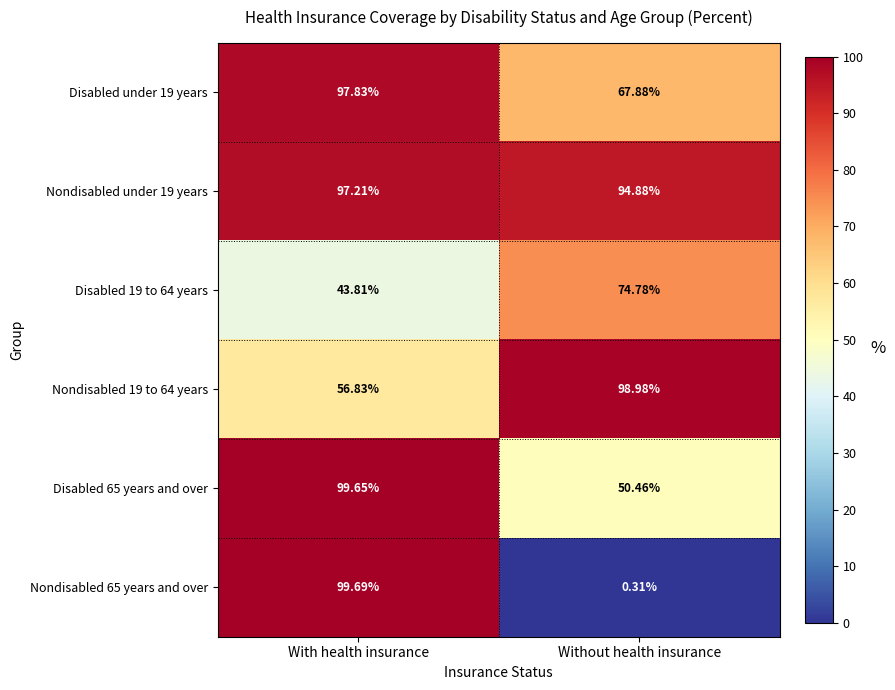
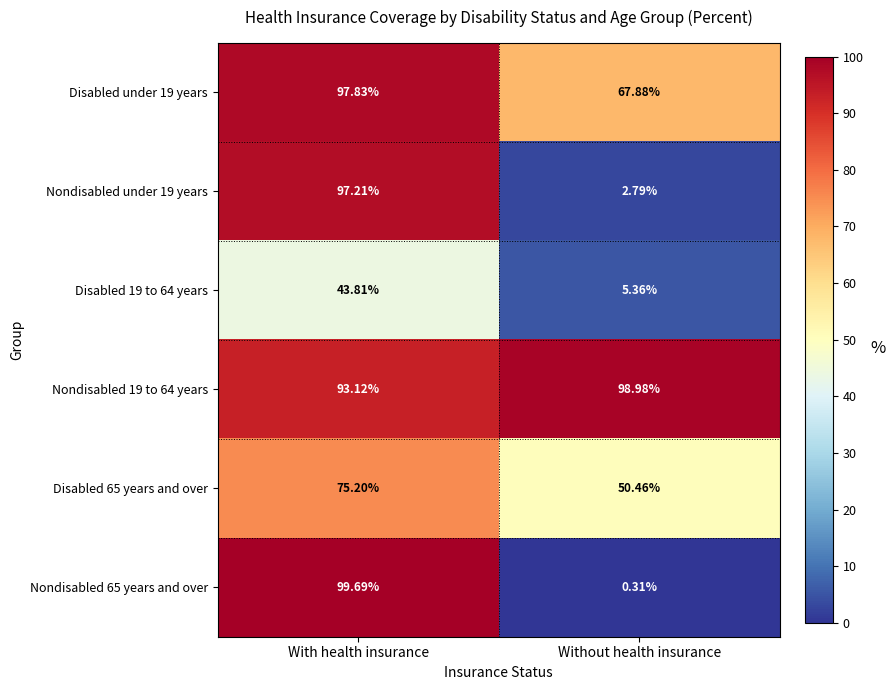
  {
    "Disabled under 19 years": {
      "With health insurance": "97.83%",
      "Without health insurance": "67.88%"
    },
    "Nondisabled under 19 years": {
      "With health insurance": "97.21%",
-     "Without health insurance": "94.88%"
+     "Without health insurance": "2.79%"
    },
    "Disabled 19 to 64 years": {
      "With health insurance": "43.81%",
-     "Without health insurance": "74.78%"
+     "Without health insurance": "5.36%"
    },
    "Nondisabled 19 to 64 years": {
-     "With health insurance": "56.83%",
+     "With health insurance": "93.12%",
      "Without health insurance": "98.98%"
    },
    "Disabled 65 years and over": {
-     "With health insurance": "99.65%",
+     "With health insurance": "75.20%",
      "Without health insurance": "50.46%"
    },
    "Nondisabled 65 years and over": {
      "With health insurance": "99.69%",
      "Without health insurance": "0.31%"
    }
  }
